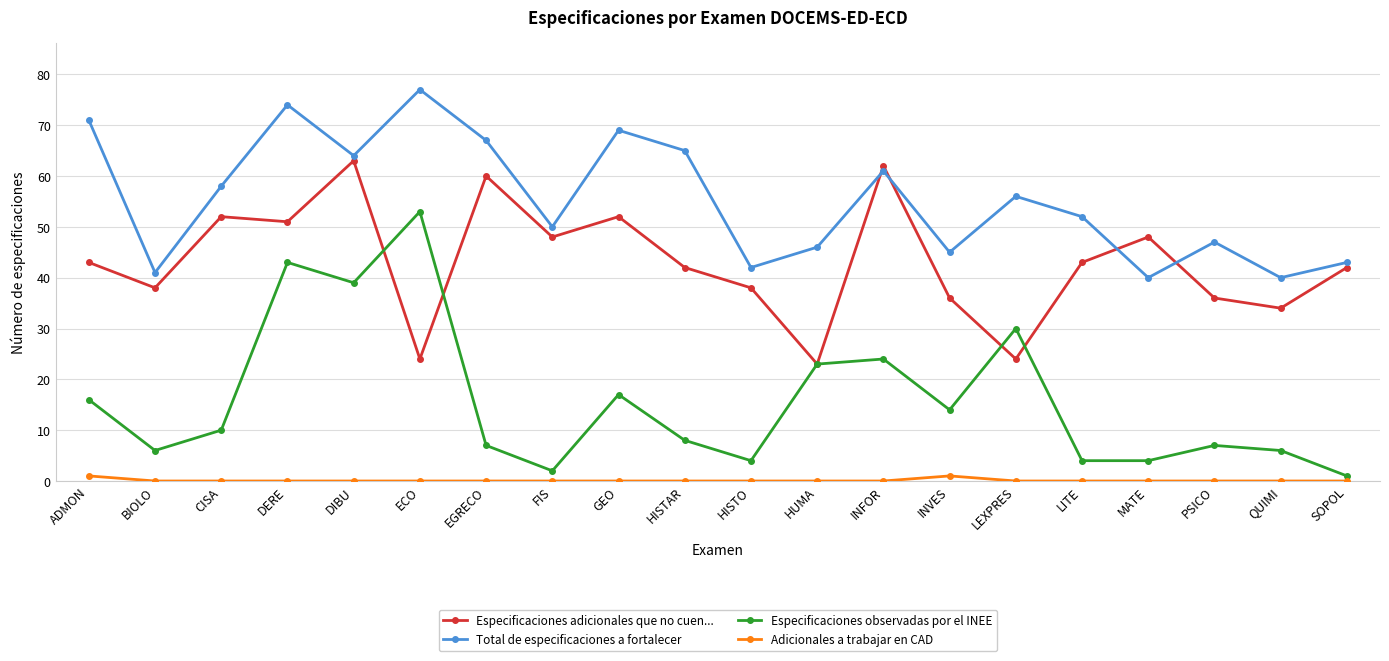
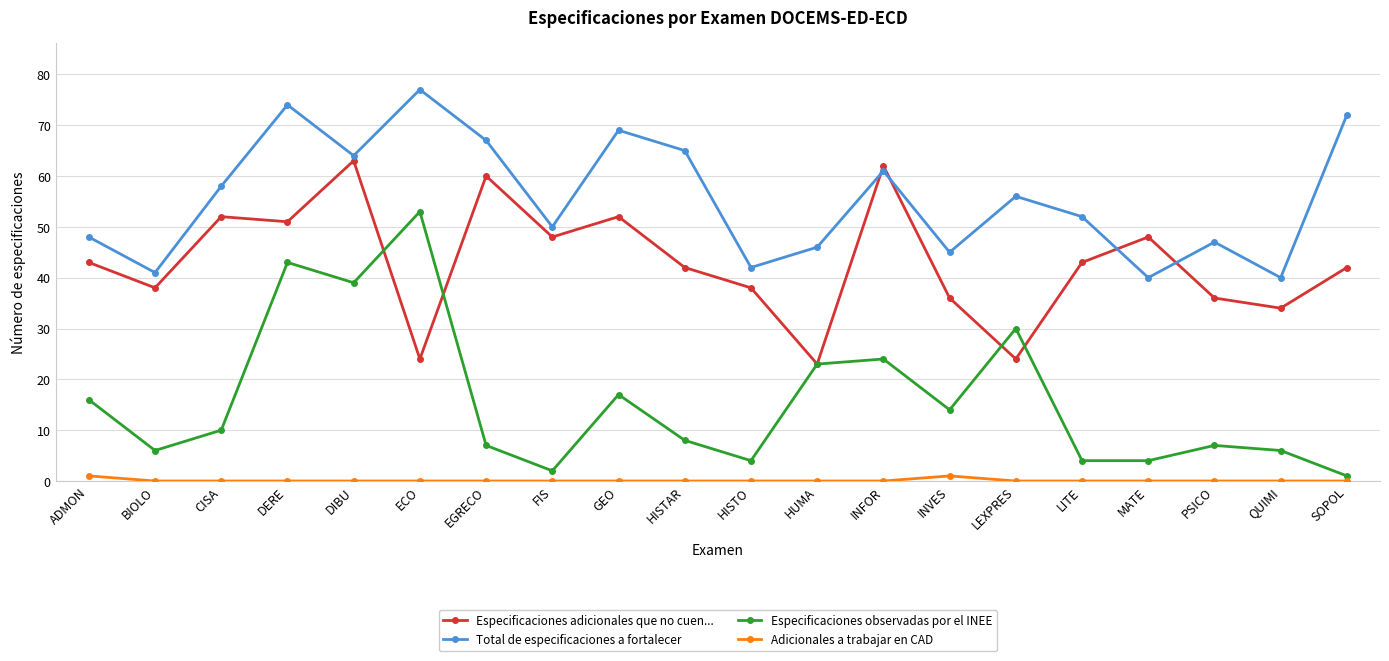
  {
    "Especificaciones adicionales que no cuen...": {
      "ADMON": 43,
      "BIOLO": 38,
      "CISA": 52,
      "DERE": 51,
      "DIBU": 63,
      "ECO": 24,
      "EGRECO": 60,
      "FIS": 48,
      "GEO": 52,
      "HISTAR": 42,
      "HISTO": 38,
      "INFOR": 62,
      "INVES": 36,
      "LEXPRES": 24,
      "LITE": 43,
      "MATE": 48,
      "PSICO": 36,
      "QUIMI": 34,
      "SOPOL": 42
    },
    "Total de especificaciones a fortalecer": {
-     "ADMON": 71,
+     "ADMON": 48,
      "BIOLO": 41,
      "CISA": 58,
      "DERE": 74,
      "DIBU": 64,
      "ECO": 77,
      "EGRECO": 67,
      "FIS": 50,
      "GEO": 69,
      "HISTAR": 65,
      "HISTO": 42,
      "HUMA": 46,
      "INFOR": 61,
      "INVES": 45,
      "LEXPRES": 56,
      "LITE": 52,
      "MATE": 40,
      "PSICO": 47,
      "QUIMI": 40,
-     "SOPOL": 43
+     "SOPOL": 72
    },
    "Especificaciones observadas por el INEE": {
      "ADMON": 16,
      "BIOLO": 6,
      "CISA": 10,
      "DERE": 43,
      "DIBU": 39,
      "ECO": 53,
      "EGRECO": 7,
      "FIS": 2,
      "GEO": 17,
      "HISTAR": 8,
      "HISTO": 4,
      "INFOR": 24,
      "INVES": 14,
      "LEXPRES": 30,
      "LITE": 4,
      "MATE": 4,
      "PSICO": 7,
      "QUIMI": 6,
      "SOPOL": 1
    },
    "Adicionales a trabajar en CAD": {
      "ADMON": 1,
      "BIOLO": 0,
      "CISA": 0,
      "DERE": 0,
      "DIBU": 0,
      "ECO": 0,
      "EGRECO": 0,
      "FIS": 0,
      "GEO": 0,
      "HISTAR": 0,
      "HISTO": 0,
      "HUMA": 0,
      "INFOR": 0,
      "INVES": 1,
      "LEXPRES": 0,
      "LITE": 0,
      "MATE": 0,
      "PSICO": 0,
      "QUIMI": 0,
      "SOPOL": 0
    }
  }
